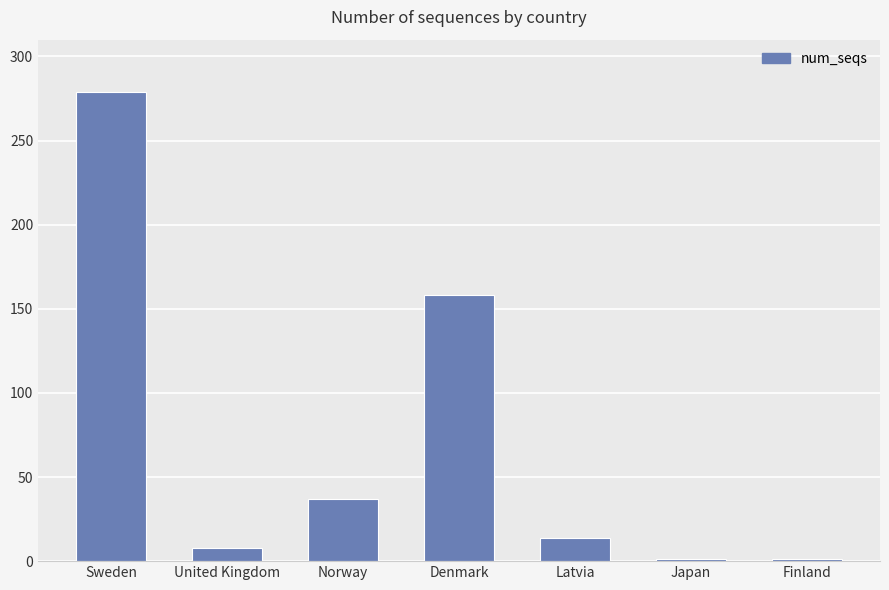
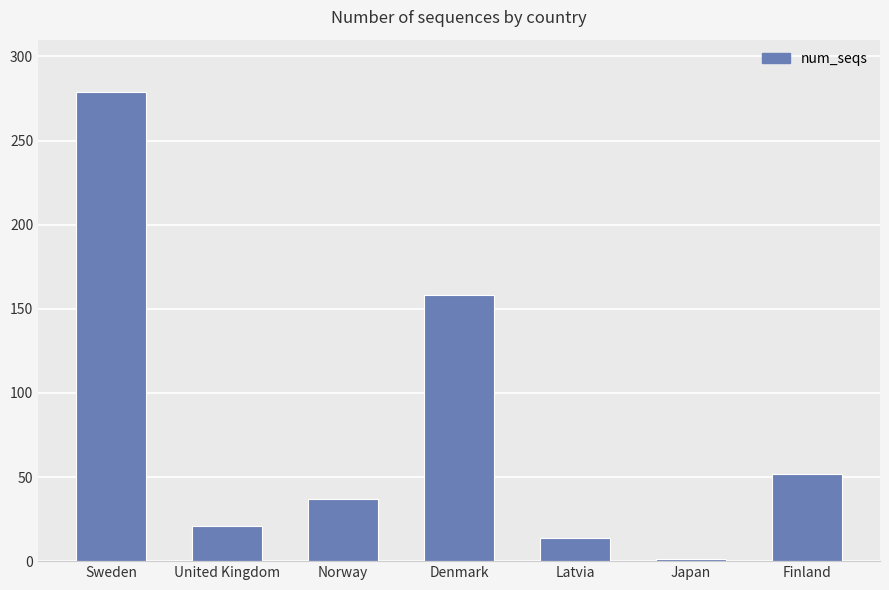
  {
    "Sweden": 279,
-   "United Kingdom": 8,
+   "United Kingdom": 21,
    "Norway": 37,
    "Denmark": 158,
    "Latvia": 14,
-   "Finland": 1
+   "Finland": 52
  }
